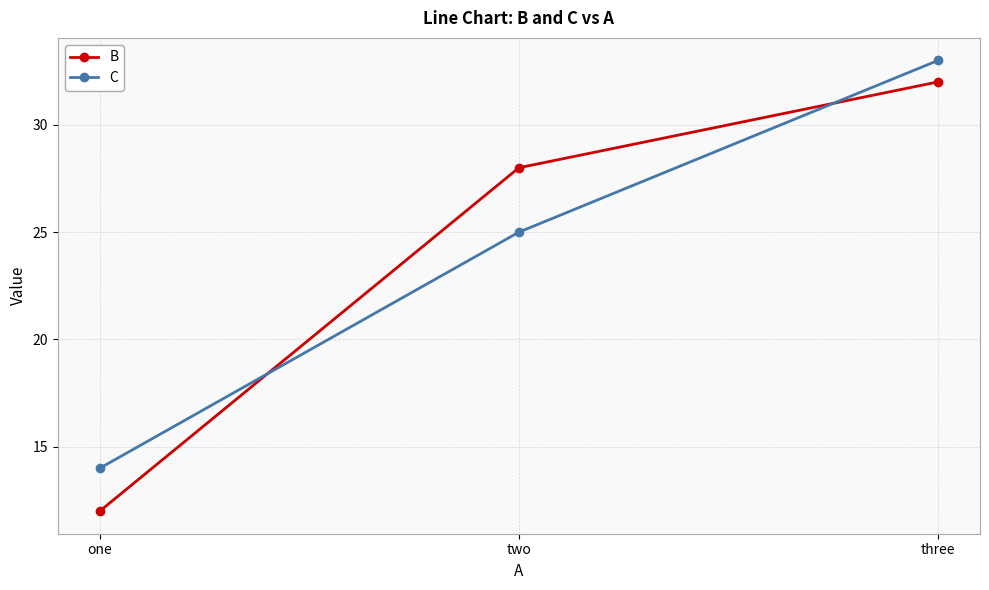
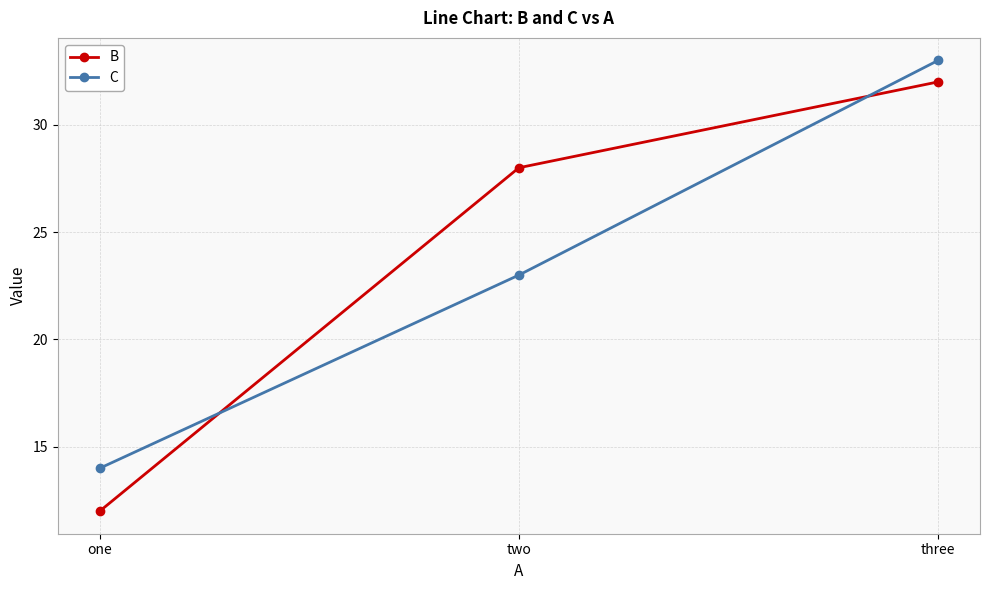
  {
    "B": {
      "one": 12,
      "two": 28,
      "three": 32
    },
    "C": {
      "one": 14,
-     "two": 25,
+     "two": 23,
      "three": 33
    }
  }
